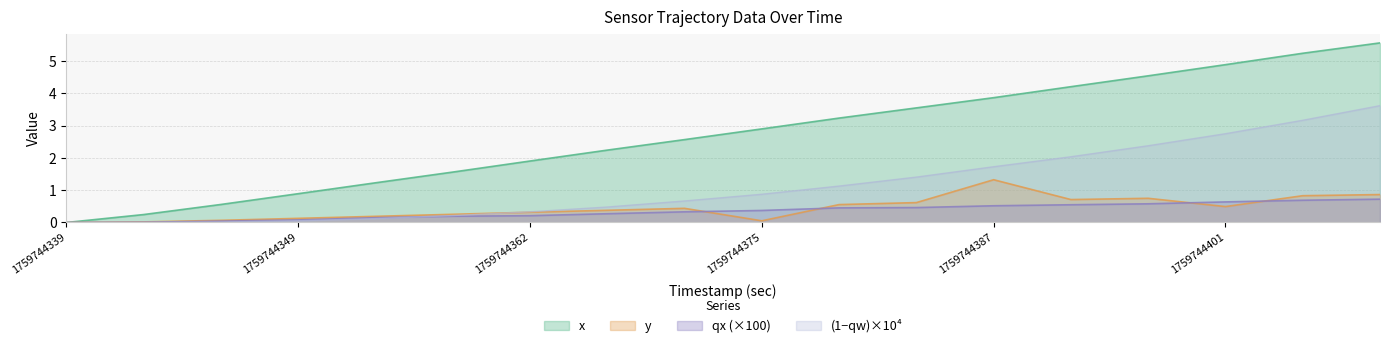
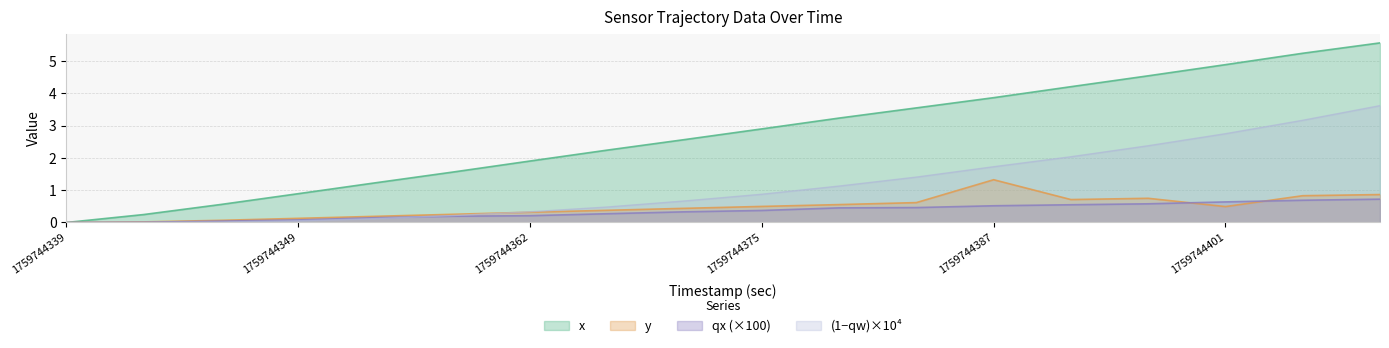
  {
    "y": {
-     "1759744375": 0.1,
+     "1759744375": 0.5,
      "1759744387": 1.3,
      "1759744401": 0.5
    }
  }
